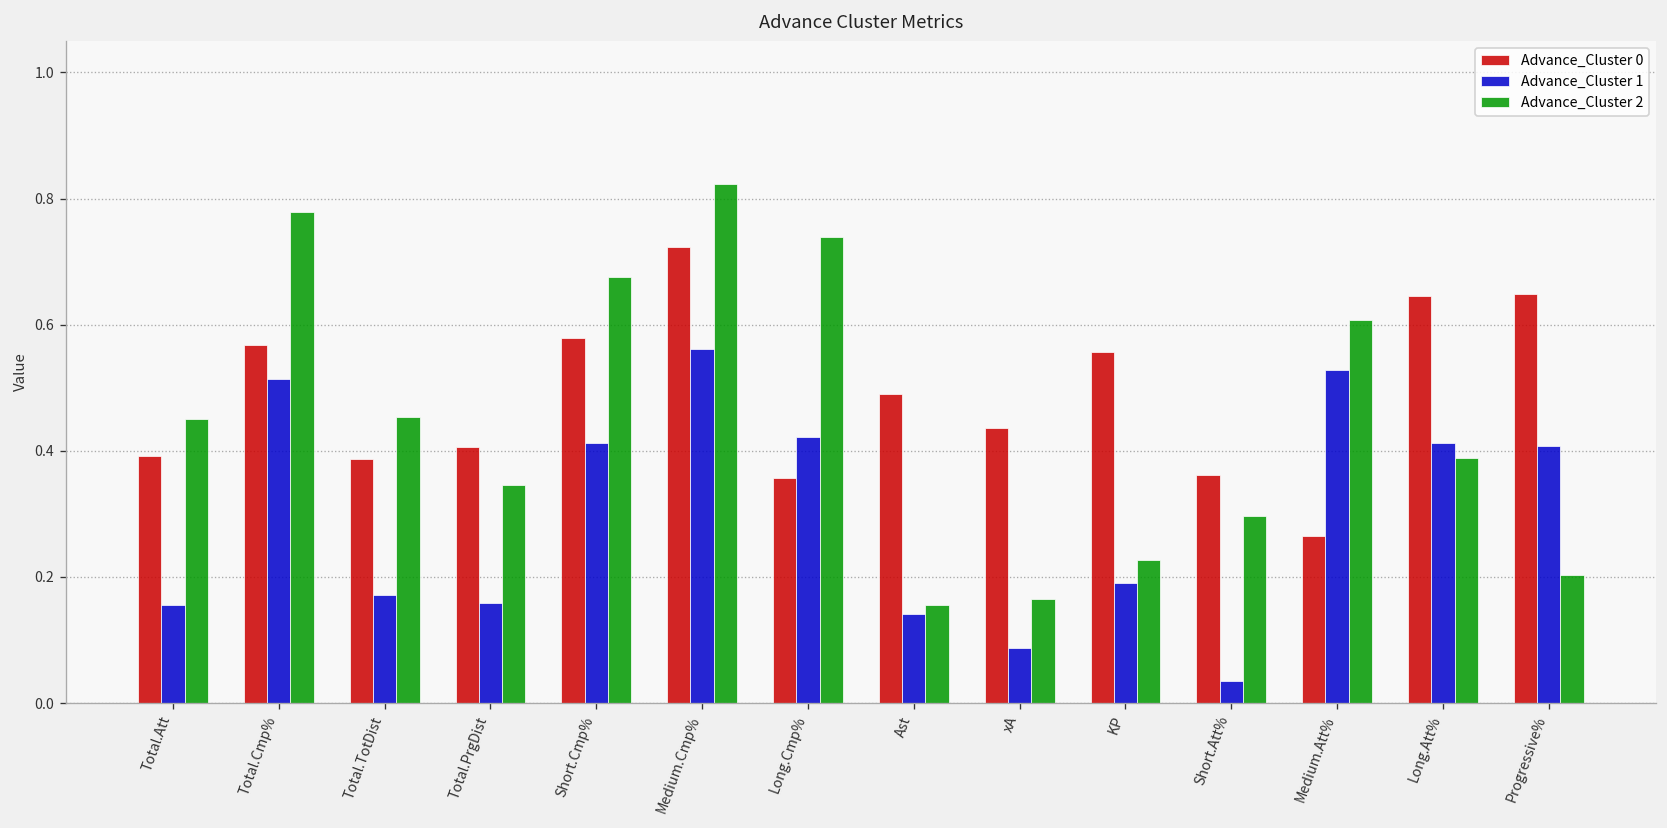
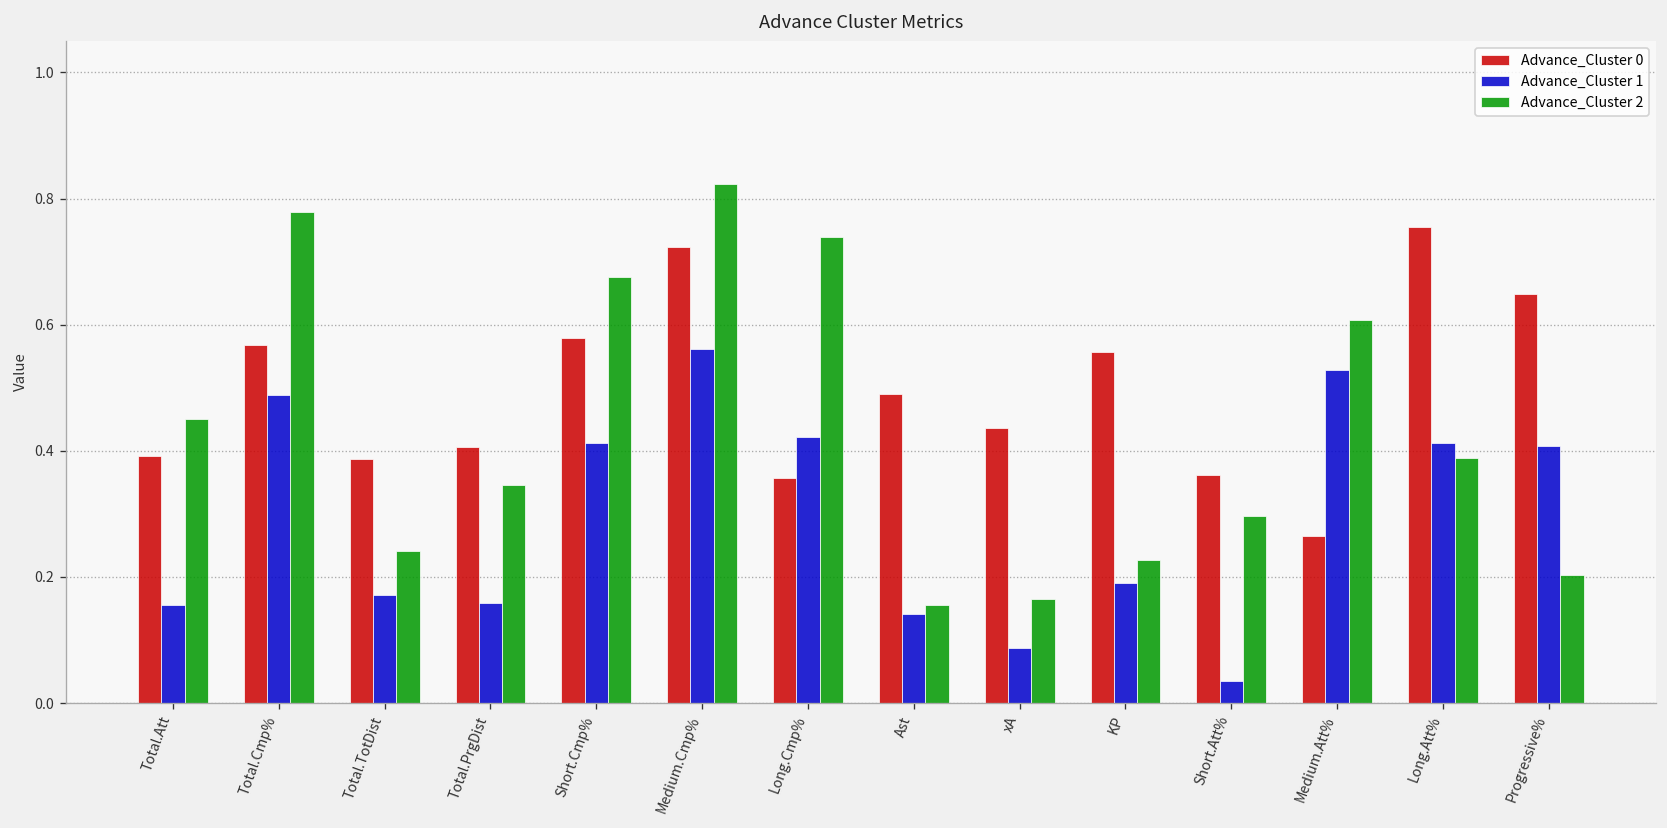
  {
    "Advance_Cluster 0": {
      "Total.Att": 0.39,
      "Total.Cmp%": 0.57,
      "Total.TotDist": 0.39,
      "Total.PrgDist": 0.41,
      "Short.Cmp%": 0.58,
      "Medium.Cmp%": 0.72,
      "Long.Cmp%": 0.36,
      "Ast": 0.49,
      "xA": 0.44,
      "KP": 0.56,
      "Short.Att%": 0.36,
      "Medium.Att%": 0.27,
-     "Long.Att%": 0.65,
+     "Long.Att%": 0.75,
      "Progressive%": 0.65
    },
    "Advance_Cluster 1": {
      "Total.Att": 0.16,
-     "Total.Cmp%": 0.51,
+     "Total.Cmp%": 0.49,
      "Total.TotDist": 0.17,
      "Total.PrgDist": 0.16,
      "Short.Cmp%": 0.41,
      "Medium.Cmp%": 0.56,
      "Long.Cmp%": 0.42,
      "Ast": 0.14,
      "xA": 0.09,
      "KP": 0.19,
      "Short.Att%": 0.03,
      "Medium.Att%": 0.53,
      "Long.Att%": 0.41,
      "Progressive%": 0.41
    },
    "Advance_Cluster 2": {
      "Total.Att": 0.45,
      "Total.Cmp%": 0.78,
-     "Total.TotDist": 0.45,
+     "Total.TotDist": 0.24,
      "Total.PrgDist": 0.35,
      "Short.Cmp%": 0.68,
      "Medium.Cmp%": 0.82,
      "Long.Cmp%": 0.74,
      "Ast": 0.16,
      "xA": 0.17,
      "KP": 0.23,
      "Short.Att%": 0.30,
      "Medium.Att%": 0.61,
      "Long.Att%": 0.39,
      "Progressive%": 0.20
    }
  }
